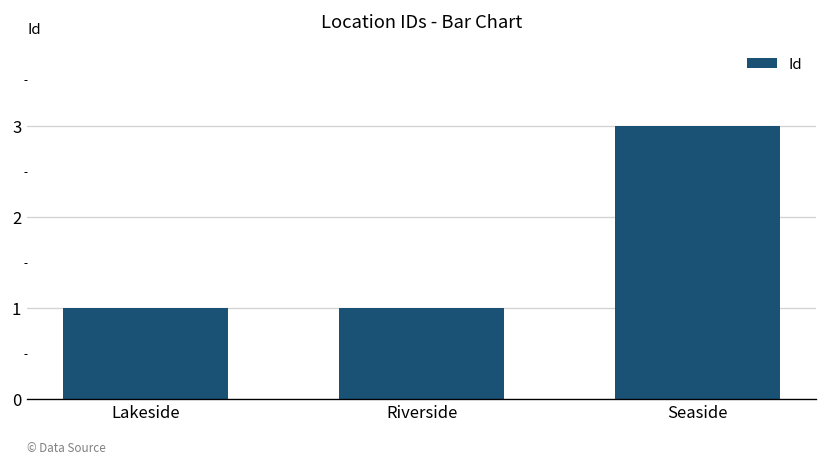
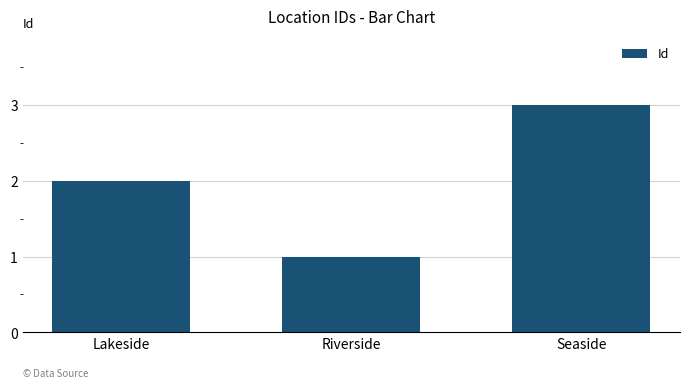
  {
-   "Lakeside": 1,
+   "Lakeside": 2,
    "Riverside": 1,
    "Seaside": 3
  }
